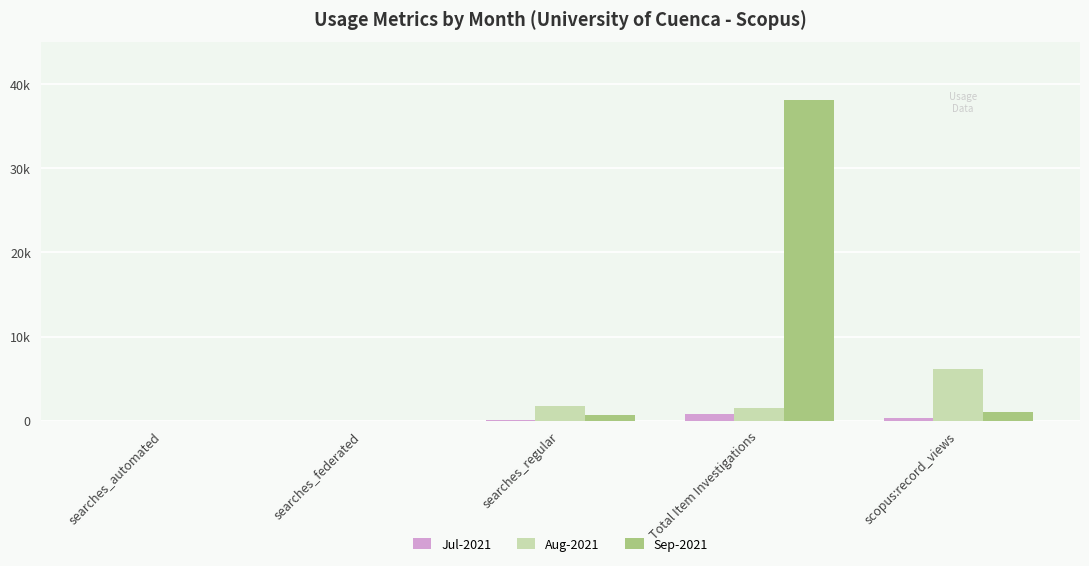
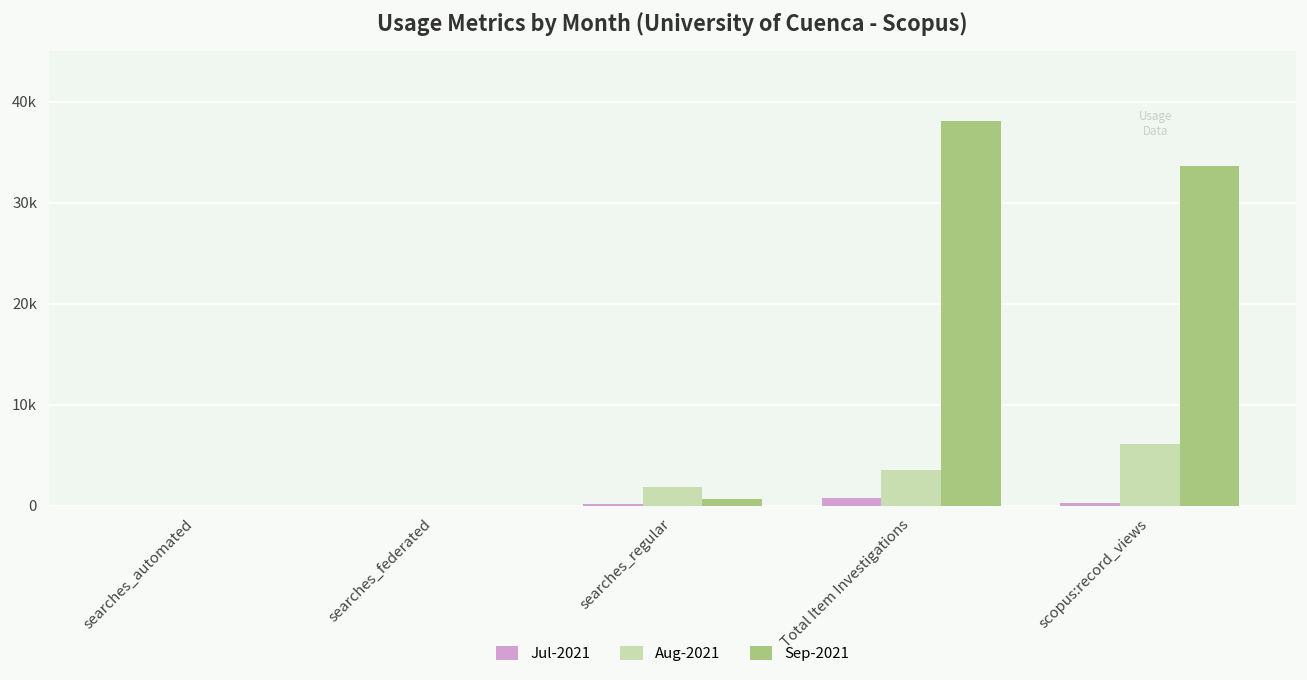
  {
    "Jul-2021": {
      "searches_automated": 0,
      "searches_federated": 0,
      "Total Item Investigations": 1000
    },
    "Aug-2021": {
      "searches_automated": 0,
      "searches_federated": 0,
      "searches_regular": 2000,
-     "Total Item Investigations": 1000,
+     "Total Item Investigations": 3000,
      "scopus:record_views": 6000
    },
    "Sep-2021": {
      "searches_automated": 0,
      "searches_federated": 0,
      "searches_regular": 1000,
      "Total Item Investigations": 38000,
-     "scopus:record_views": 1000
+     "scopus:record_views": 34000
    }
  }
